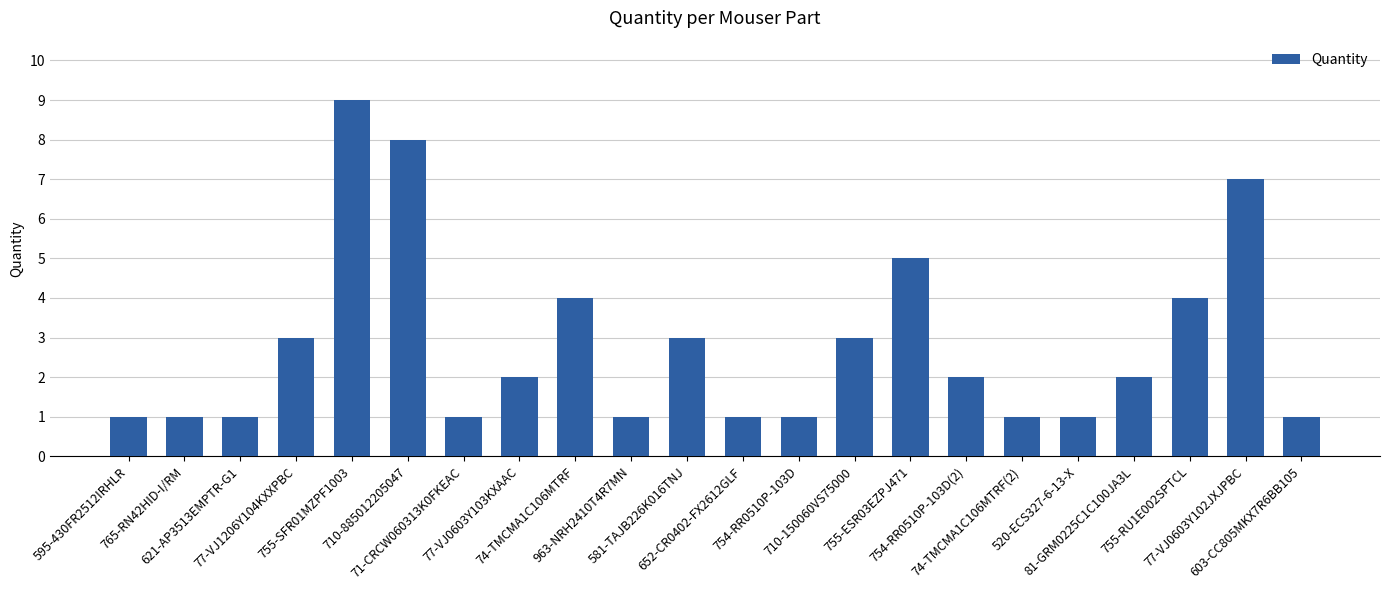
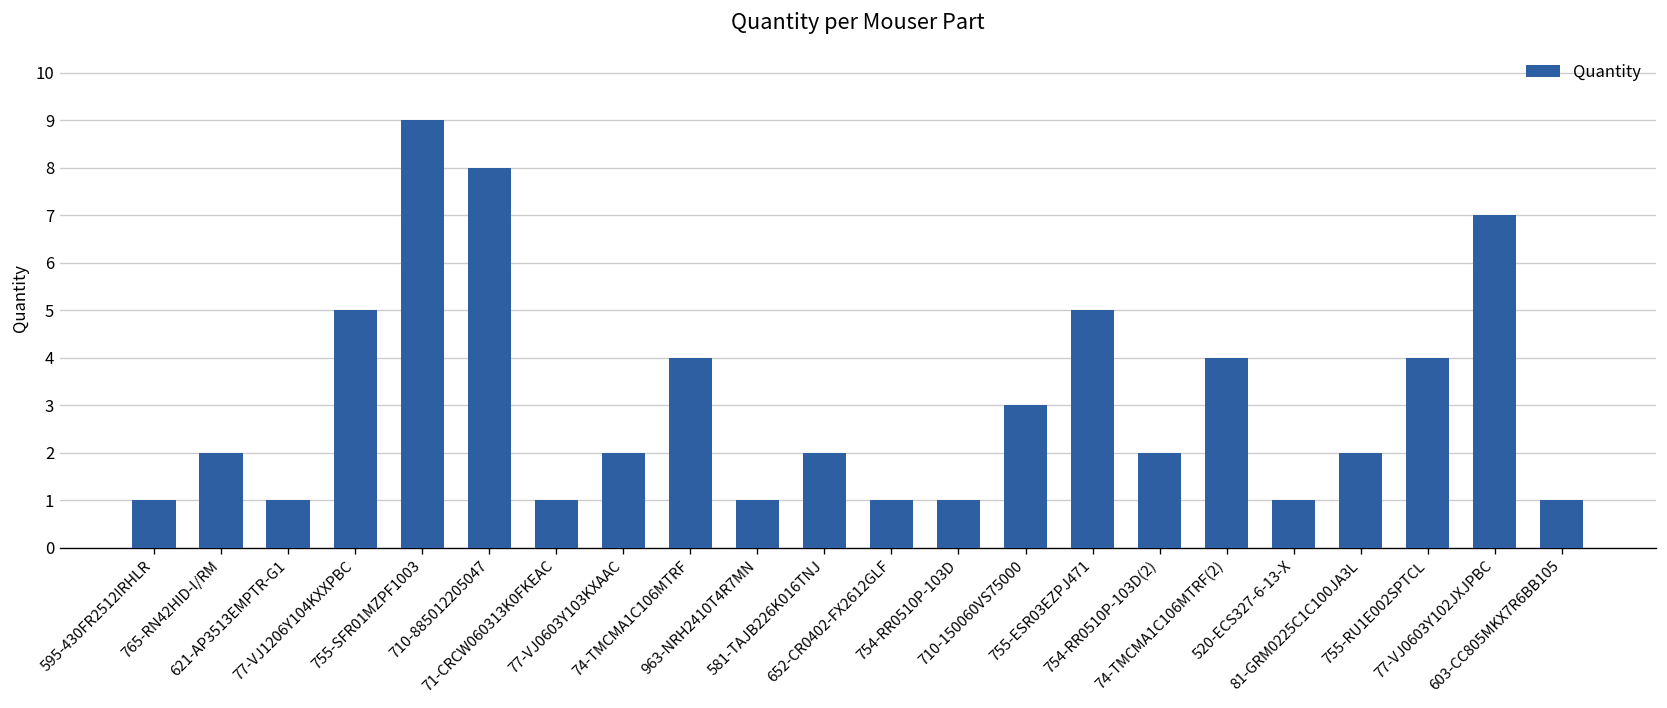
  {
    "595-430FR2512IRHLR": 1,
-   "765-RN42HID-I/RM": 1,
+   "765-RN42HID-I/RM": 2,
    "621-AP3513EMPTR-G1": 1,
-   "77-VJ1206Y104KXXPBC": 3,
+   "77-VJ1206Y104KXXPBC": 5,
    "755-SFR01MZPF1003": 9,
    "710-885012205047": 8,
    "71-CRCW060313K0FKEAC": 1,
    "77-VJ0603Y103KXAAC": 2,
    "74-TMCMA1C106MTRF": 4,
    "963-NRH2410T4R7MN": 1,
-   "581-TAJB226K016TNJ": 3,
+   "581-TAJB226K016TNJ": 2,
    "652-CR0402-FX2612GLF": 1,
    "754-RR0510P-103D": 1,
    "710-150060VS75000": 3,
    "755-ESR03EZPJ471": 5,
    "754-RR0510P-103D(2)": 2,
-   "74-TMCMA1C106MTRF(2)": 1,
+   "74-TMCMA1C106MTRF(2)": 4,
    "520-ECS327-6-13-X": 1,
    "81-GRM0225C1C100JA3L": 2,
    "755-RU1E002SPTCL": 4,
    "77-VJ0603Y102JXJPBC": 7,
    "603-CC805MKX7R6BB105": 1
  }
